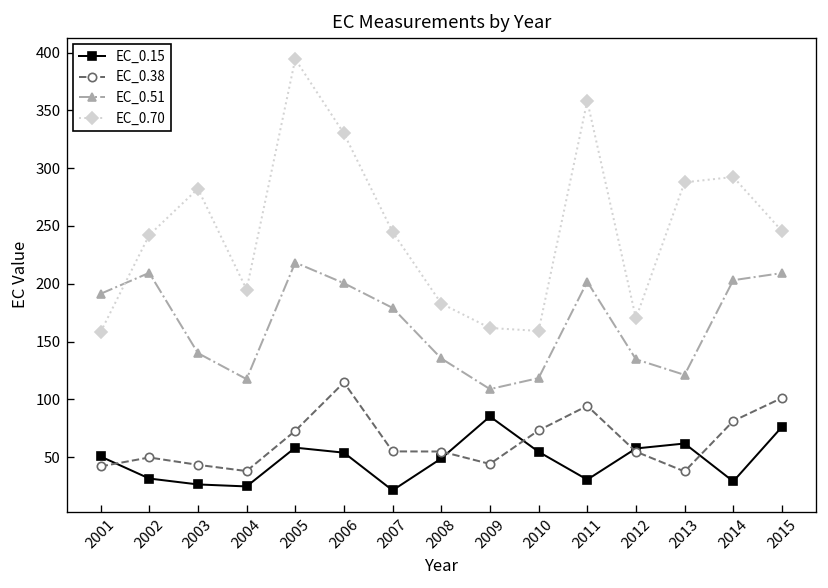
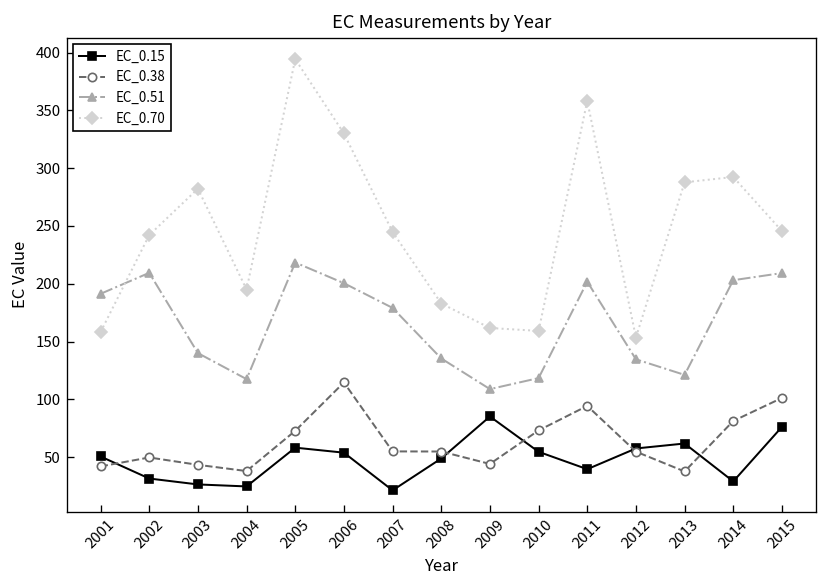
  {
    "EC_0.15": {
      "2001": 50,
      "2002": 30,
      "2003": 30,
      "2004": 20,
      "2005": 60,
      "2006": 50,
      "2007": 20,
      "2008": 50,
      "2009": 90,
      "2010": 50,
-     "2011": 30,
+     "2011": 40,
      "2012": 60,
      "2013": 60,
      "2014": 30,
      "2015": 80
    },
    "EC_0.38": {
      "2001": 40,
      "2002": 50,
      "2003": 40,
      "2004": 40,
      "2005": 70,
      "2006": 110,
      "2007": 50,
      "2008": 50,
      "2009": 40,
      "2010": 70,
      "2011": 90,
      "2012": 50,
      "2013": 40,
      "2014": 80,
      "2015": 100
    },
    "EC_0.51": {
      "2001": 190,
      "2002": 210,
      "2003": 140,
      "2004": 120,
      "2005": 220,
      "2006": 200,
      "2007": 180,
      "2008": 140,
      "2009": 110,
      "2010": 120,
      "2011": 200,
      "2012": 130,
      "2013": 120,
      "2014": 200,
      "2015": 210
    },
    "EC_0.70": {
      "2001": 160,
      "2002": 240,
      "2003": 280,
      "2004": 200,
      "2005": 390,
      "2006": 330,
      "2007": 240,
      "2008": 180,
      "2009": 160,
      "2010": 160,
      "2011": 360,
-     "2012": 170,
+     "2012": 150,
      "2013": 290,
      "2014": 290,
      "2015": 250
    }
  }
